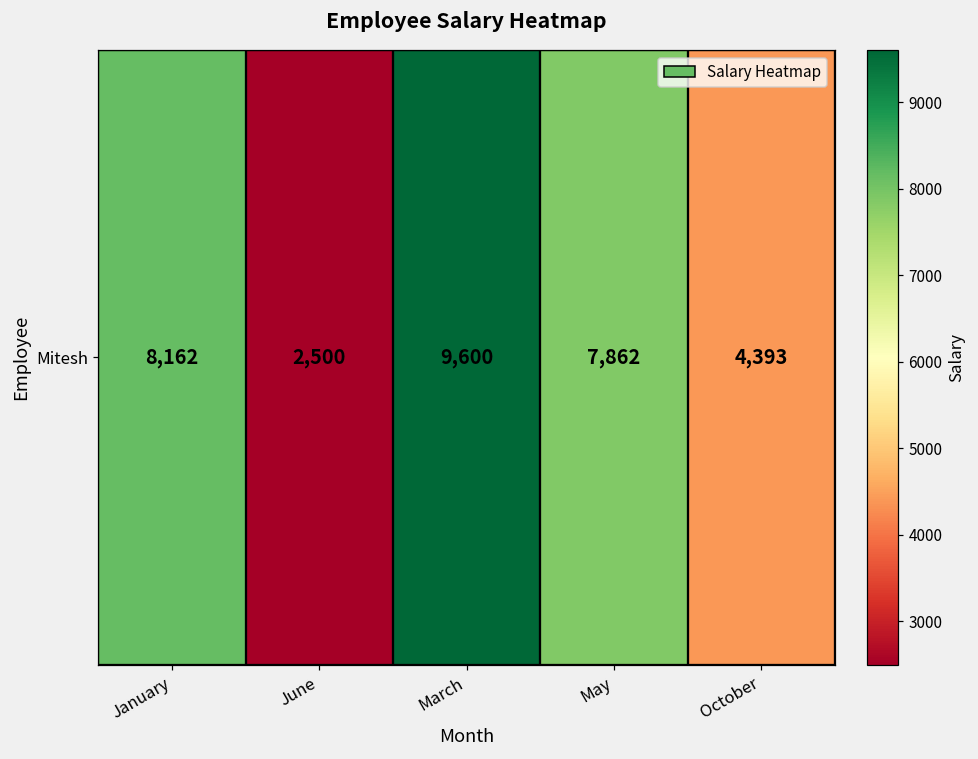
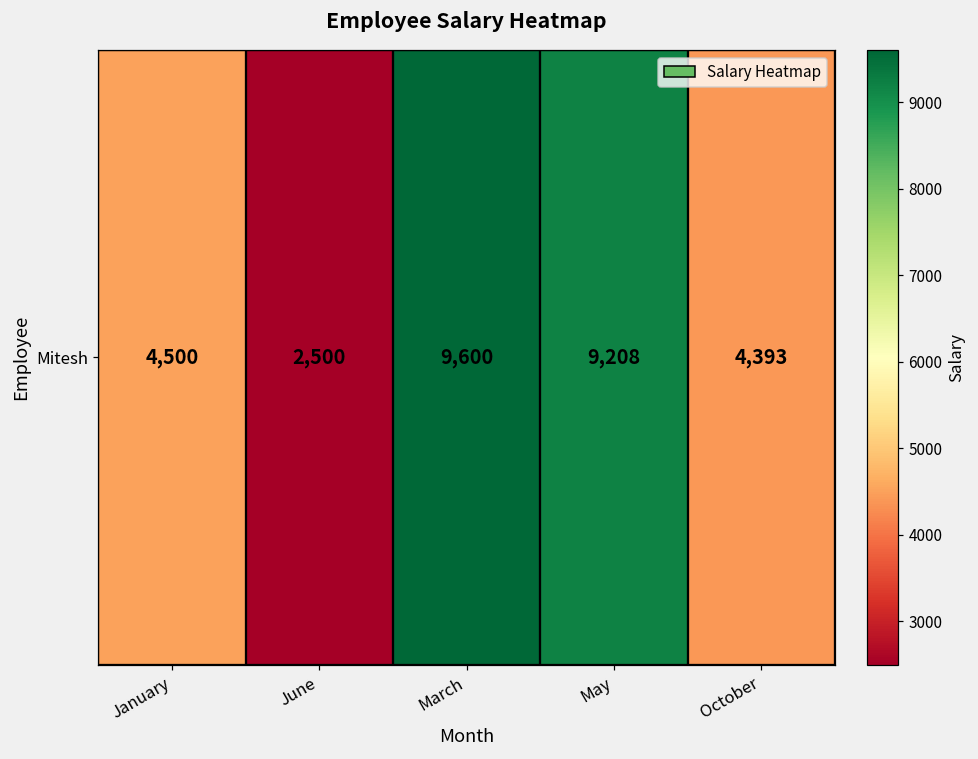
  {
    "Mitesh": {
-     "January": "8,162",
+     "January": "4,500",
      "June": "2,500",
      "March": "9,600",
-     "May": "7,862",
+     "May": "9,208",
      "October": "4,393"
    }
  }
